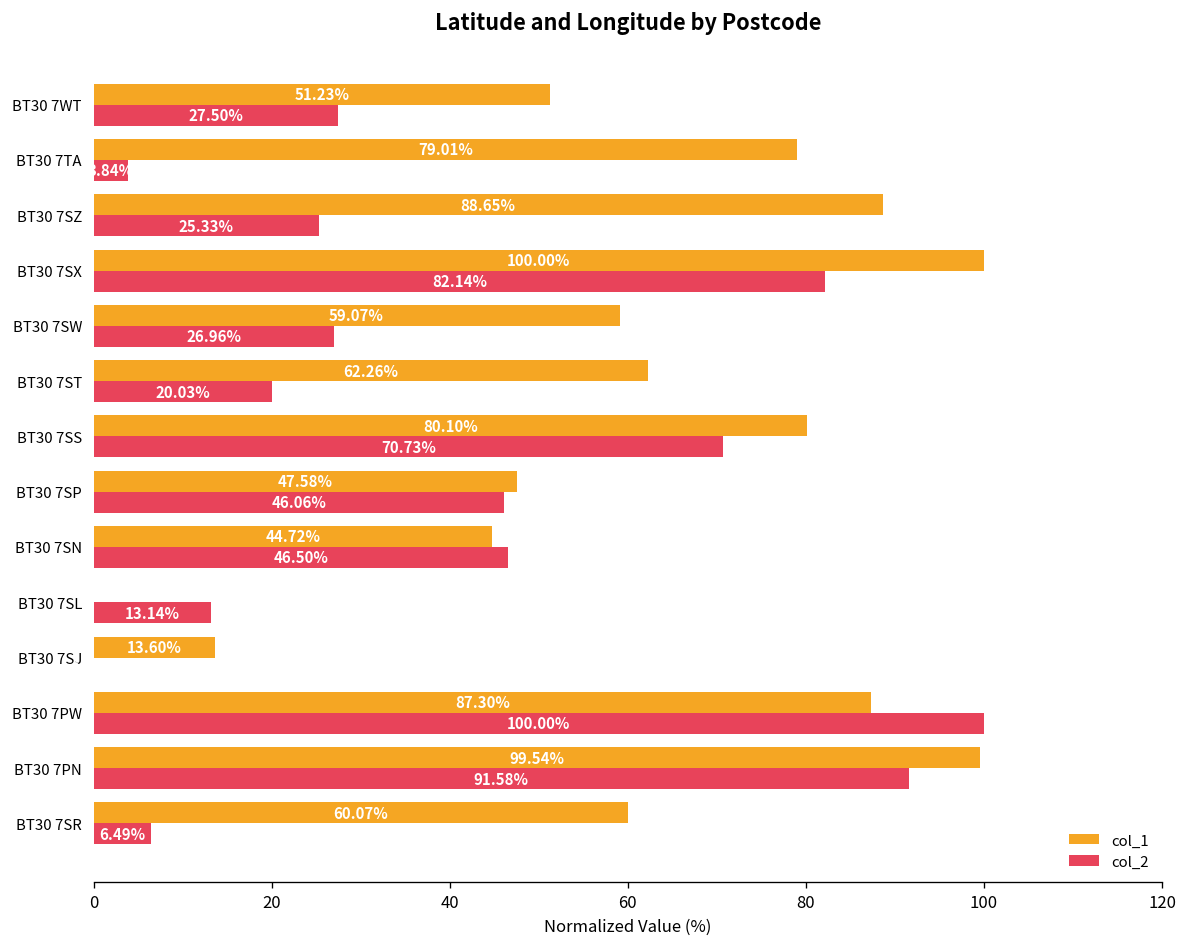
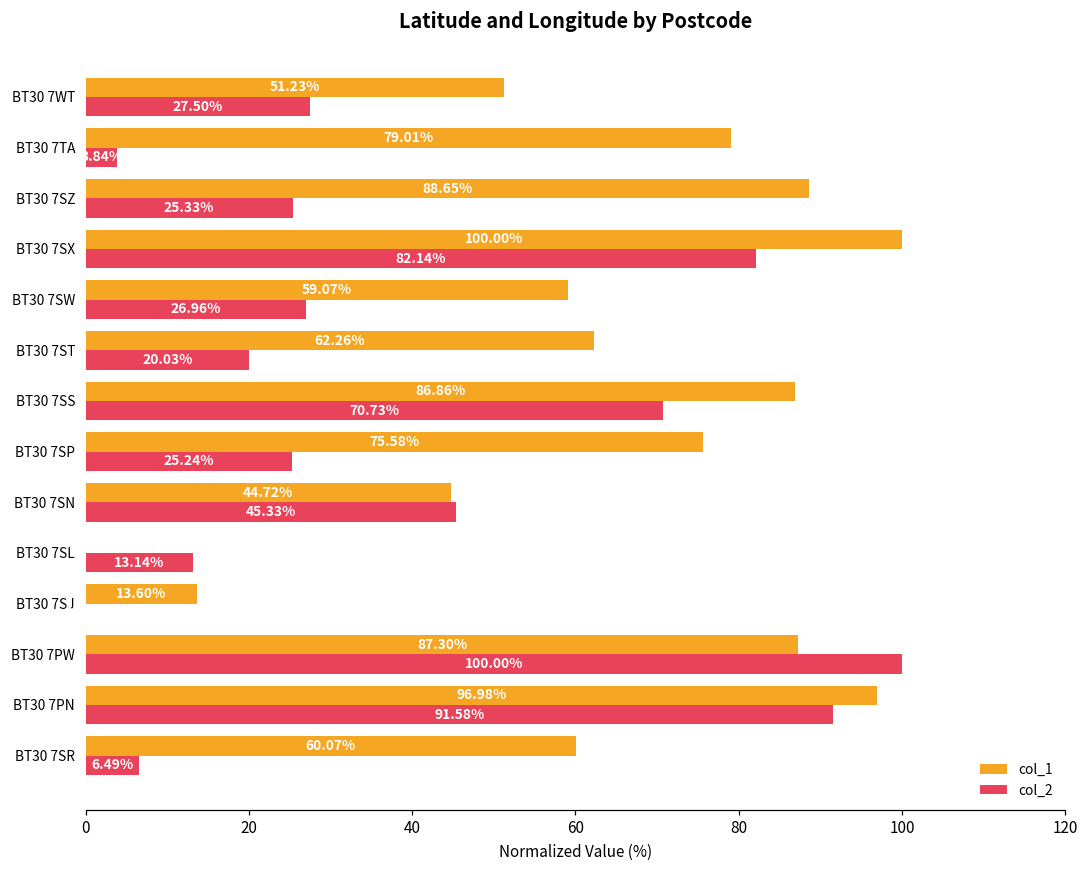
  {
    "col_1": {
      "BT30 7WT": "51.23%",
      "BT30 7TA": "79.01%",
      "BT30 7SZ": "88.65%",
      "BT30 7SX": "100.00%",
      "BT30 7SW": "59.07%",
      "BT30 7ST": "62.26%",
-     "BT30 7SS": "80.10%",
-     "BT30 7SP": "47.58%",
+     "BT30 7SS": "86.86%",
+     "BT30 7SP": "75.58%",
      "BT30 7SN": "44.72%",
      "BT30 7SJ": "13.60%",
      "BT30 7PW": "87.30%",
-     "BT30 7PN": "99.54%",
+     "BT30 7PN": "96.98%",
      "BT30 7SR": "60.07%"
    },
    "col_2": {
      "BT30 7WT": "27.50%",
      "BT30 7TA": "3.84%",
      "BT30 7SZ": "25.33%",
      "BT30 7SX": "82.14%",
      "BT30 7SW": "26.96%",
      "BT30 7ST": "20.03%",
      "BT30 7SS": "70.73%",
-     "BT30 7SP": "46.06%",
-     "BT30 7SN": "46.50%",
+     "BT30 7SP": "25.24%",
+     "BT30 7SN": "45.33%",
      "BT30 7SL": "13.14%",
      "BT30 7PW": "100.00%",
      "BT30 7PN": "91.58%",
      "BT30 7SR": "6.49%"
    }
  }
